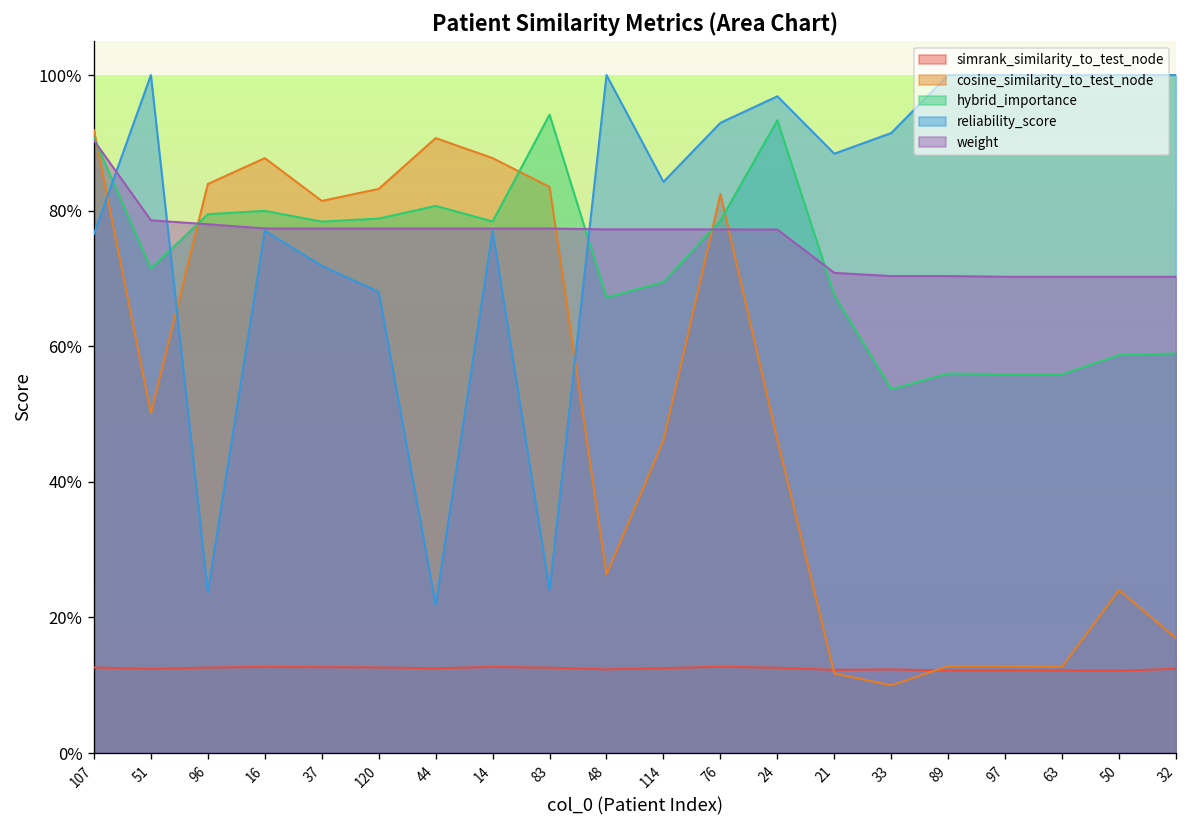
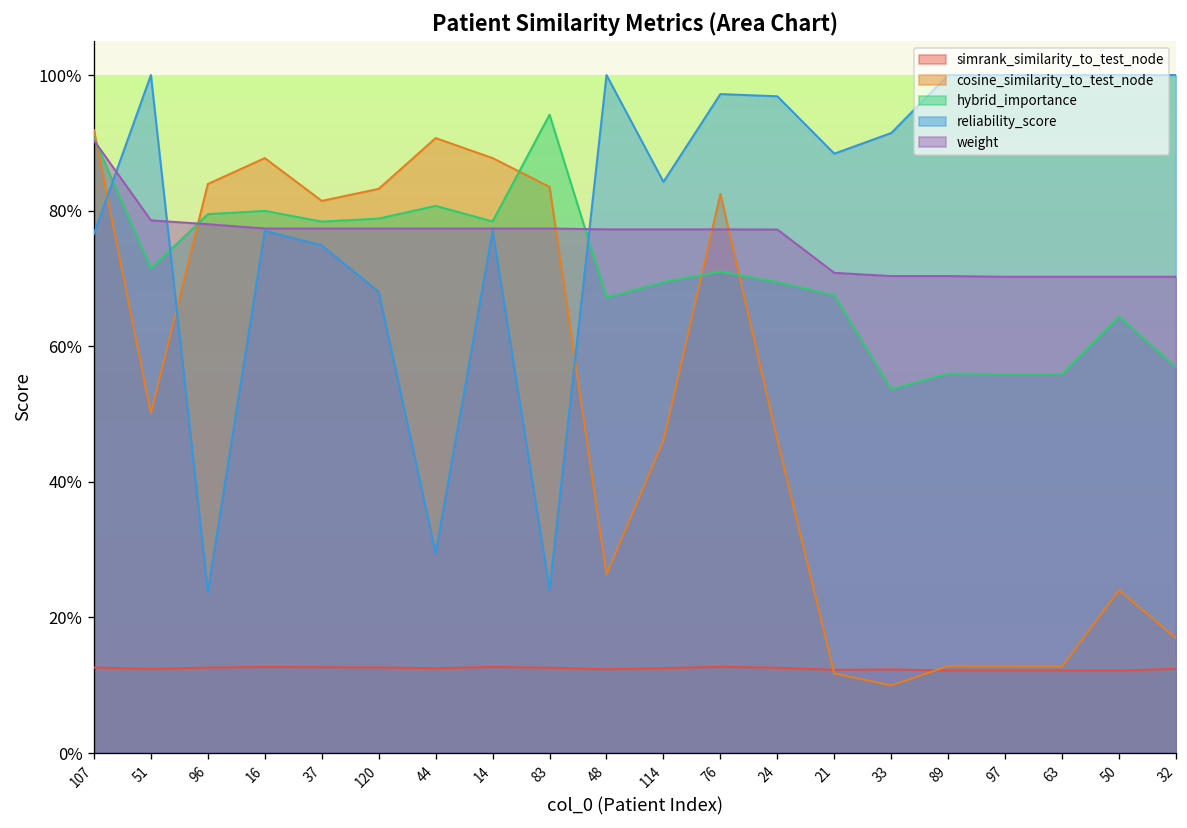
  {
    "hybrid_importance": {
      "51": "71%",
      "96": "79%",
      "16": "80%",
      "37": "78%",
      "120": "79%",
      "44": "81%",
      "14": "78%",
      "83": "94%",
      "48": "67%",
      "114": "69%",
-     "76": "79%",
-     "24": "93%",
+     "76": "71%",
+     "24": "69%",
      "21": "68%",
      "33": "54%",
      "89": "56%",
      "97": "56%",
      "63": "56%",
-     "50": "59%",
-     "32": "59%"
+     "50": "64%",
+     "32": "57%"
    },
    "reliability_score": {
      "107": "77%",
      "51": "100%",
      "96": "24%",
-     "37": "72%",
+     "37": "75%",
      "120": "68%",
-     "44": "22%",
+     "44": "29%",
      "83": "24%",
      "48": "100%",
      "114": "84%",
-     "76": "93%",
+     "76": "97%",
      "24": "97%",
      "21": "88%",
      "33": "91%",
      "32": "100%"
    },
    "weight": {
      "51": "79%",
      "96": "78%",
      "37": "77%",
      "120": "77%",
      "44": "77%",
      "83": "77%",
      "48": "77%",
      "114": "77%",
      "76": "77%",
      "24": "77%",
      "21": "71%",
      "33": "70%",
      "89": "70%",
      "97": "70%",
      "63": "70%",
      "50": "70%",
      "32": "70%"
    }
  }
